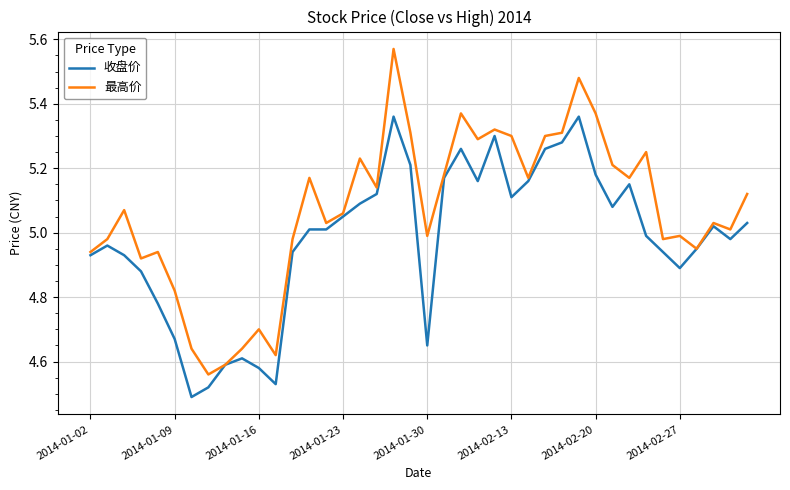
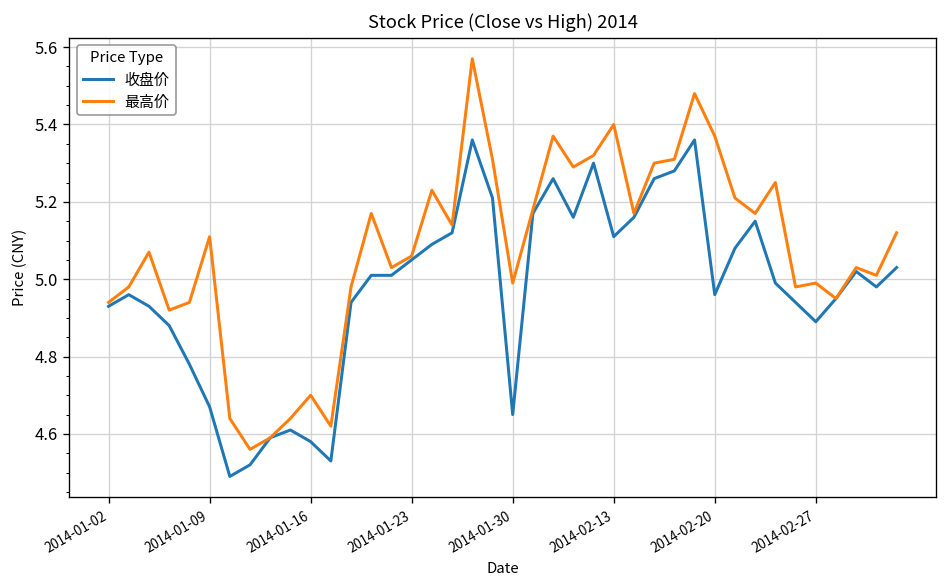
  {
    "收盘价": {
      "2014-01-02": 4.93,
      "2014-01-09": 4.67,
      "2014-01-16": 4.58,
      "2014-01-23": 5.05,
      "2014-01-30": 4.65,
      "2014-02-13": 5.11,
-     "2014-02-20": 5.18,
+     "2014-02-20": 4.96,
      "2014-02-27": 4.89
    },
    "最高价": {
      "2014-01-02": 4.94,
-     "2014-01-09": 4.82,
+     "2014-01-09": 5.11,
      "2014-01-16": 4.70,
      "2014-01-23": 5.06,
      "2014-01-30": 4.99,
-     "2014-02-13": 5.3,
+     "2014-02-13": 5.4,
      "2014-02-20": 5.37,
      "2014-02-27": 4.99
    }
  }
